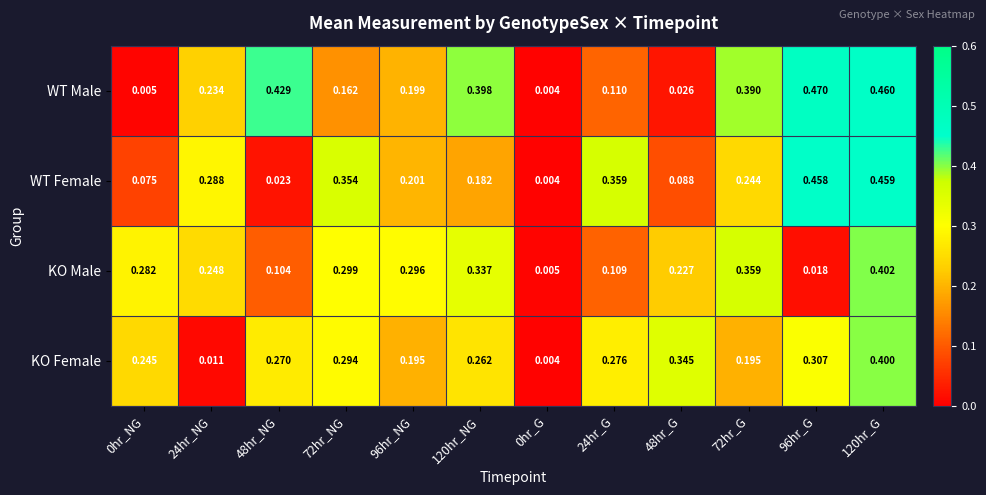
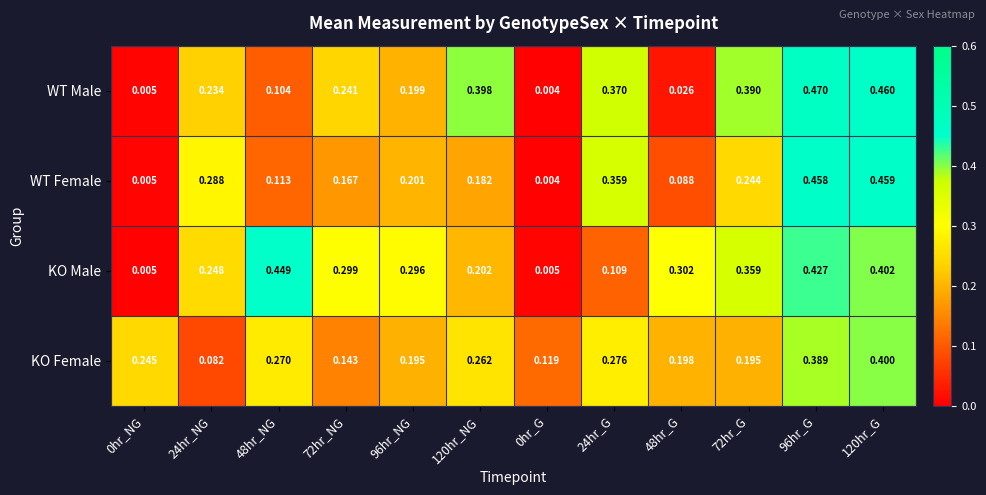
  {
    "WT Male": {
      "0hr_NG": 0.005,
      "24hr_NG": 0.234,
-     "48hr_NG": 0.429,
-     "72hr_NG": 0.162,
+     "48hr_NG": 0.104,
+     "72hr_NG": 0.241,
      "96hr_NG": 0.199,
      "120hr_NG": 0.398,
      "0hr_G": 0.004,
-     "24hr_G": 0.110,
+     "24hr_G": 0.370,
      "48hr_G": 0.026,
      "72hr_G": 0.390,
      "96hr_G": 0.470,
      "120hr_G": 0.460
    },
    "WT Female": {
-     "0hr_NG": 0.075,
+     "0hr_NG": 0.005,
      "24hr_NG": 0.288,
-     "48hr_NG": 0.023,
-     "72hr_NG": 0.354,
+     "48hr_NG": 0.113,
+     "72hr_NG": 0.167,
      "96hr_NG": 0.201,
      "120hr_NG": 0.182,
      "0hr_G": 0.004,
      "24hr_G": 0.359,
      "48hr_G": 0.088,
      "72hr_G": 0.244,
      "96hr_G": 0.458,
      "120hr_G": 0.459
    },
    "KO Male": {
-     "0hr_NG": 0.282,
+     "0hr_NG": 0.005,
      "24hr_NG": 0.248,
-     "48hr_NG": 0.104,
+     "48hr_NG": 0.449,
      "72hr_NG": 0.299,
      "96hr_NG": 0.296,
-     "120hr_NG": 0.337,
+     "120hr_NG": 0.202,
      "0hr_G": 0.005,
      "24hr_G": 0.109,
-     "48hr_G": 0.227,
+     "48hr_G": 0.302,
      "72hr_G": 0.359,
-     "96hr_G": 0.018,
+     "96hr_G": 0.427,
      "120hr_G": 0.402
    },
    "KO Female": {
      "0hr_NG": 0.245,
-     "24hr_NG": 0.011,
+     "24hr_NG": 0.082,
      "48hr_NG": 0.270,
-     "72hr_NG": 0.294,
+     "72hr_NG": 0.143,
      "96hr_NG": 0.195,
      "120hr_NG": 0.262,
-     "0hr_G": 0.004,
+     "0hr_G": 0.119,
      "24hr_G": 0.276,
-     "48hr_G": 0.345,
+     "48hr_G": 0.198,
      "72hr_G": 0.195,
-     "96hr_G": 0.307,
+     "96hr_G": 0.389,
      "120hr_G": 0.400
    }
  }
